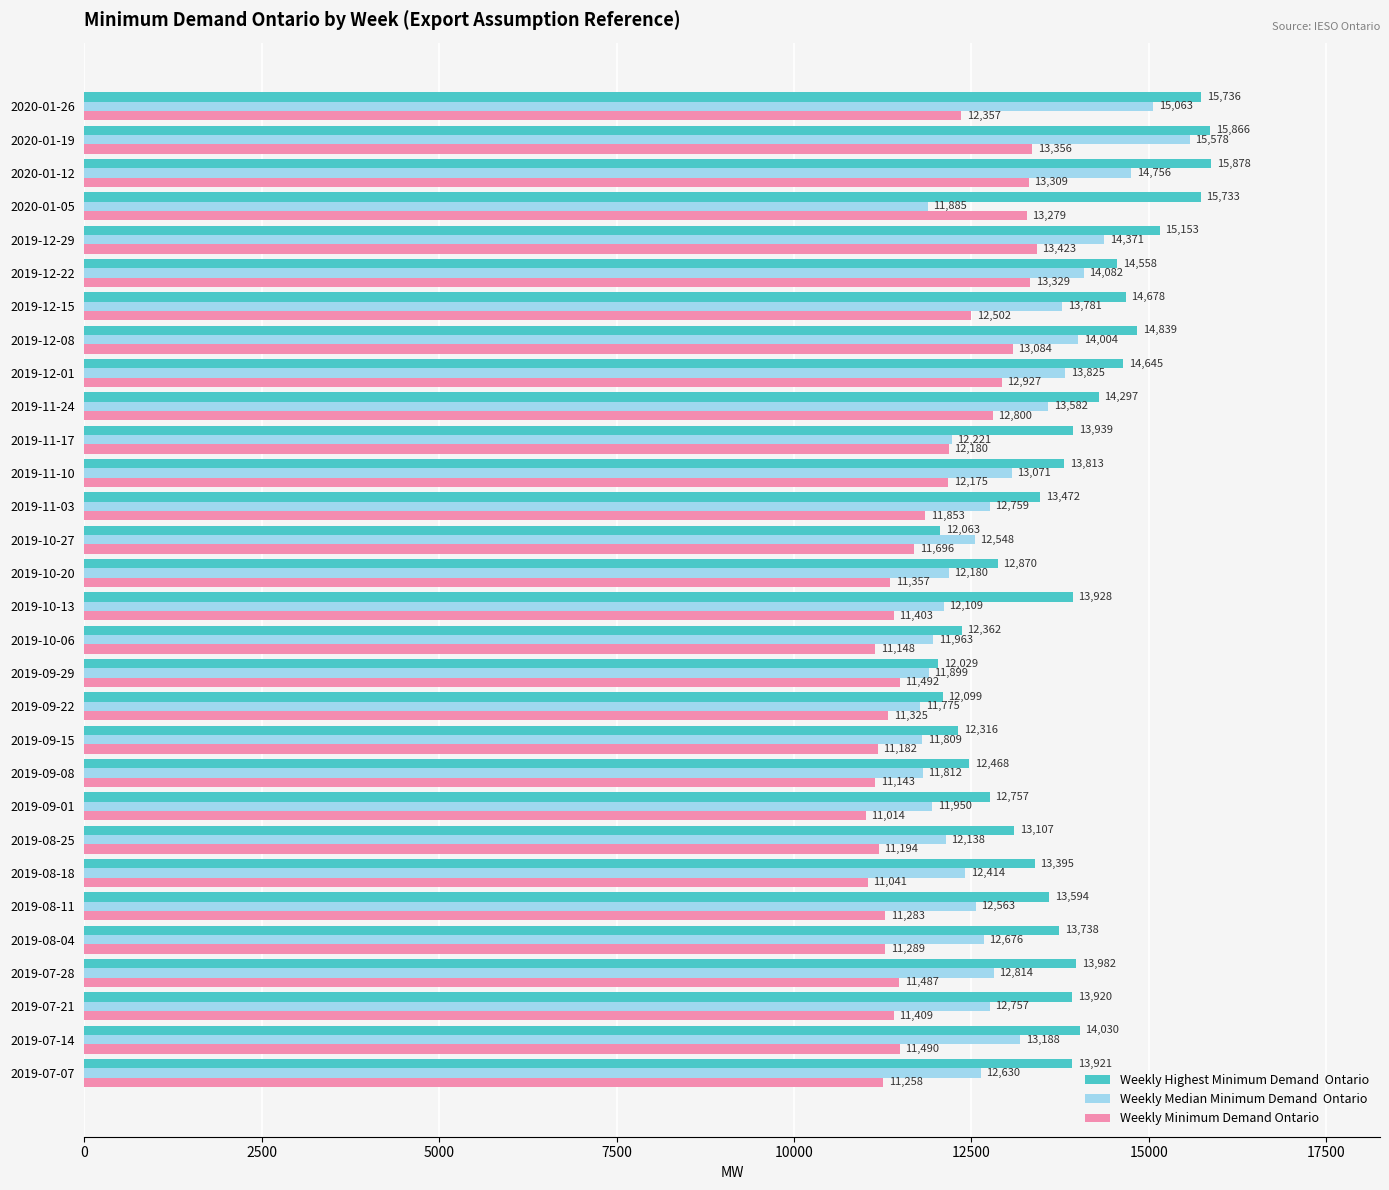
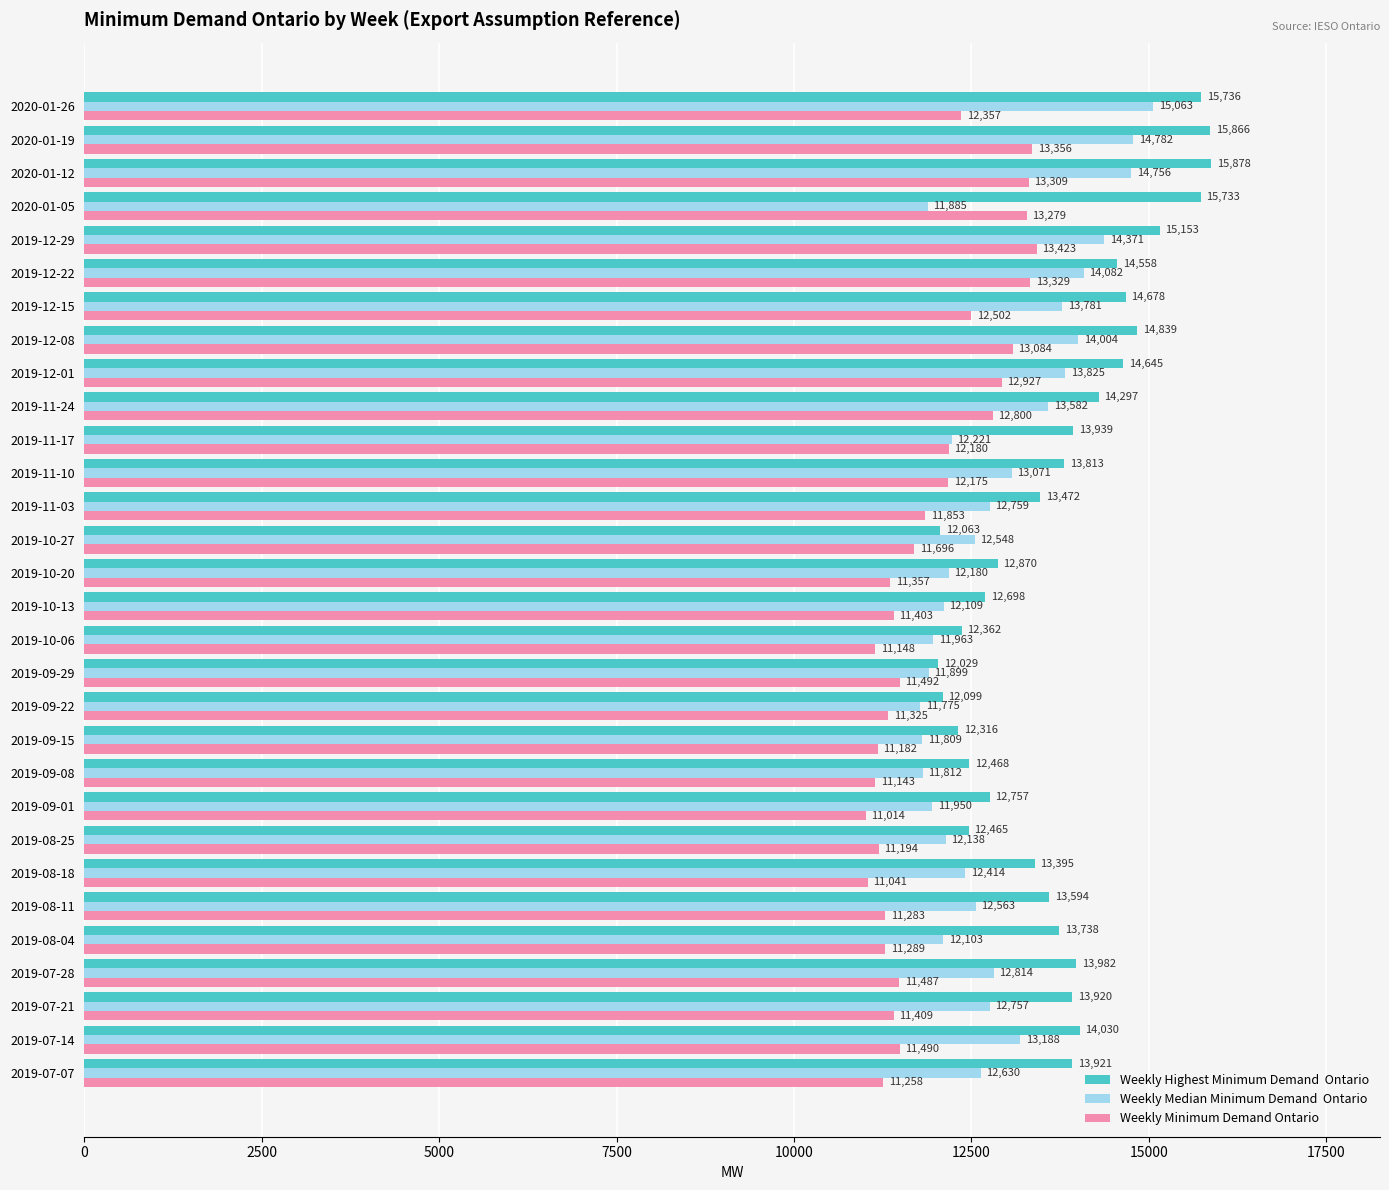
  {
    "Weekly Highest Minimum Demand Ontario": {
      "2020-01-26": "15,736",
      "2020-01-19": "15,866",
      "2020-01-12": "15,878",
      "2020-01-05": "15,733",
      "2019-12-29": "15,153",
      "2019-12-22": "14,558",
      "2019-12-15": "14,678",
      "2019-12-08": "14,839",
      "2019-12-01": "14,645",
      "2019-11-24": "14,297",
      "2019-11-17": "13,939",
      "2019-11-10": "13,813",
      "2019-11-03": "13,472",
      "2019-10-27": "12,063",
      "2019-10-20": "12,870",
-     "2019-10-13": "13,928",
+     "2019-10-13": "12,698",
      "2019-10-06": "12,362",
      "2019-09-29": "12,029",
      "2019-09-22": "12,099",
      "2019-09-15": "12,316",
      "2019-09-08": "12,468",
      "2019-09-01": "12,757",
-     "2019-08-25": "13,107",
+     "2019-08-25": "12,465",
      "2019-08-18": "13,395",
      "2019-08-11": "13,594",
      "2019-08-04": "13,738",
      "2019-07-28": "13,982",
      "2019-07-21": "13,920",
      "2019-07-14": "14,030",
      "2019-07-07": "13,921"
    },
    "Weekly Median Minimum Demand Ontario": {
      "2020-01-26": "15,063",
-     "2020-01-19": "15,578",
+     "2020-01-19": "14,782",
      "2020-01-12": "14,756",
      "2020-01-05": "11,885",
      "2019-12-29": "14,371",
      "2019-12-22": "14,082",
      "2019-12-15": "13,781",
      "2019-12-08": "14,004",
      "2019-12-01": "13,825",
      "2019-11-24": "13,582",
      "2019-11-17": "12,221",
      "2019-11-10": "13,071",
      "2019-11-03": "12,759",
      "2019-10-27": "12,548",
      "2019-10-20": "12,180",
      "2019-10-13": "12,109",
      "2019-10-06": "11,963",
      "2019-09-29": "11,899",
      "2019-09-22": "11,775",
      "2019-09-15": "11,809",
      "2019-09-08": "11,812",
      "2019-09-01": "11,950",
      "2019-08-25": "12,138",
      "2019-08-18": "12,414",
      "2019-08-11": "12,563",
-     "2019-08-04": "12,676",
+     "2019-08-04": "12,103",
      "2019-07-28": "12,814",
      "2019-07-21": "12,757",
      "2019-07-14": "13,188",
      "2019-07-07": "12,630"
    },
    "Weekly Minimum Demand Ontario": {
      "2020-01-26": "12,357",
      "2020-01-19": "13,356",
      "2020-01-12": "13,309",
      "2020-01-05": "13,279",
      "2019-12-29": "13,423",
      "2019-12-22": "13,329",
      "2019-12-15": "12,502",
      "2019-12-08": "13,084",
      "2019-12-01": "12,927",
      "2019-11-24": "12,800",
      "2019-11-17": "12,180",
      "2019-11-10": "12,175",
      "2019-11-03": "11,853",
      "2019-10-27": "11,696",
      "2019-10-20": "11,357",
      "2019-10-13": "11,403",
      "2019-10-06": "11,148",
      "2019-09-29": "11,492",
      "2019-09-22": "11,325",
      "2019-09-15": "11,182",
      "2019-09-08": "11,143",
      "2019-09-01": "11,014",
      "2019-08-25": "11,194",
      "2019-08-18": "11,041",
      "2019-08-11": "11,283",
      "2019-08-04": "11,289",
      "2019-07-28": "11,487",
      "2019-07-21": "11,409",
      "2019-07-14": "11,490",
      "2019-07-07": "11,258"
    }
  }
